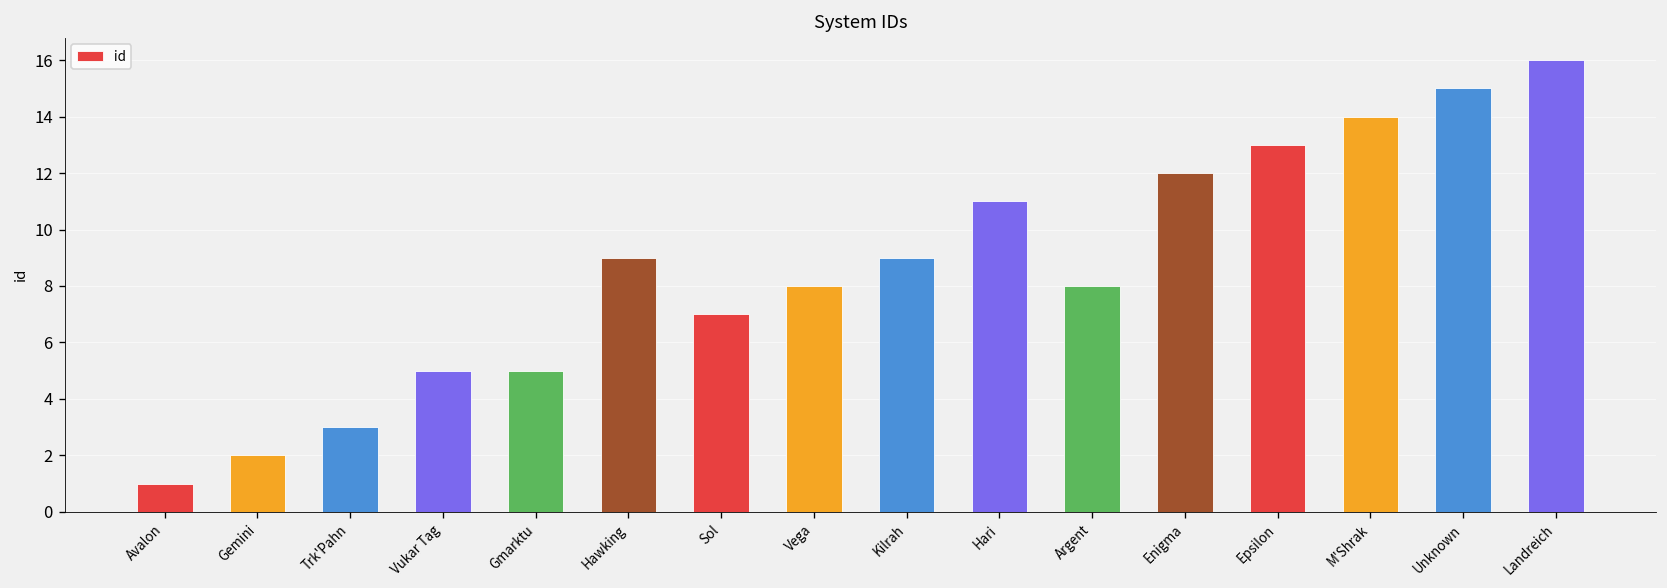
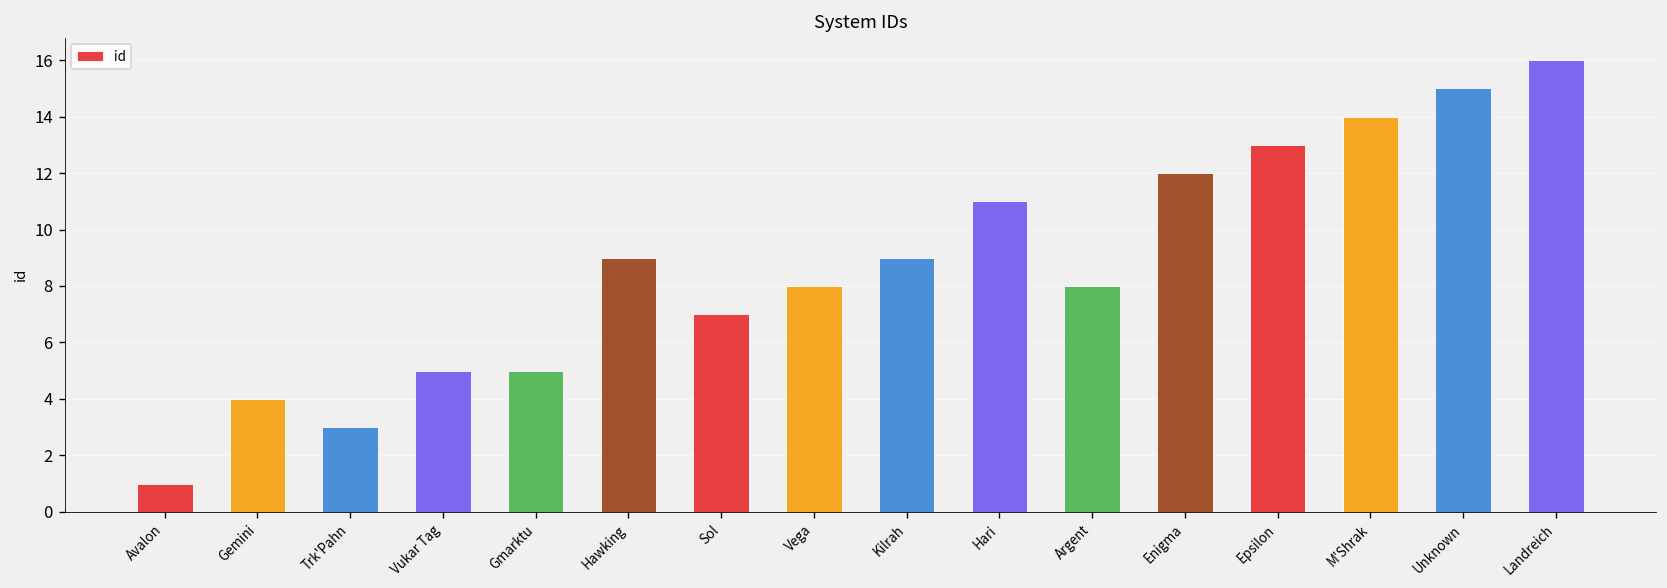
  {
    "Avalon": 1,
-   "Gemini": 2,
+   "Gemini": 4,
    "Trk'Pahn": 3,
    "Vukar Tag": 5,
    "Gmarktu": 5,
    "Hawking": 9,
    "Sol": 7,
    "Vega": 8,
    "Kilrah": 9,
    "Hari": 11,
    "Argent": 8,
    "Enigma": 12,
    "Epsilon": 13,
    "M'Shrak": 14,
    "Unknown": 15,
    "Landreich": 16
  }
